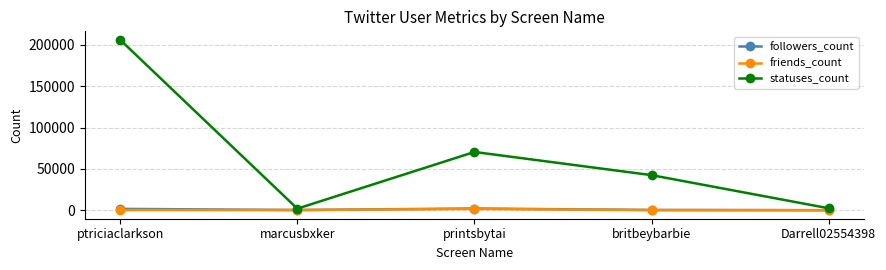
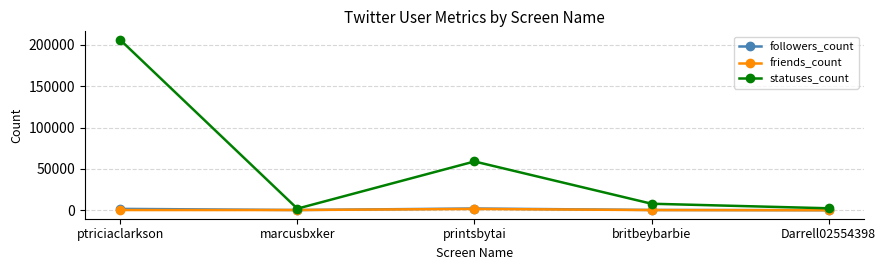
  {
    "statuses_count": {
      "ptriciaclarkson": 210000,
-     "printsbytai": 70000,
-     "britbeybarbie": 40000
+     "printsbytai": 60000,
+     "britbeybarbie": 10000
    }
  }
